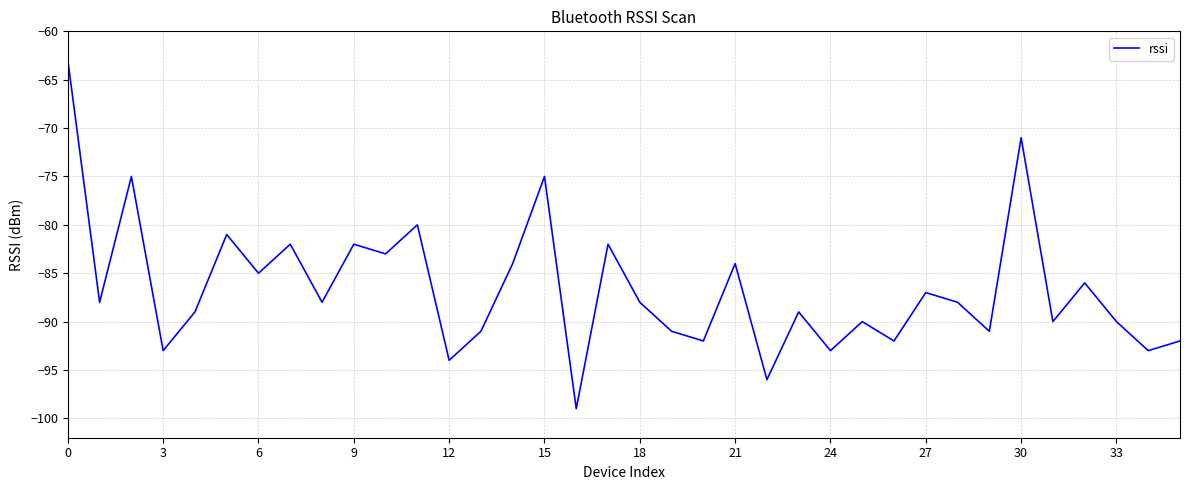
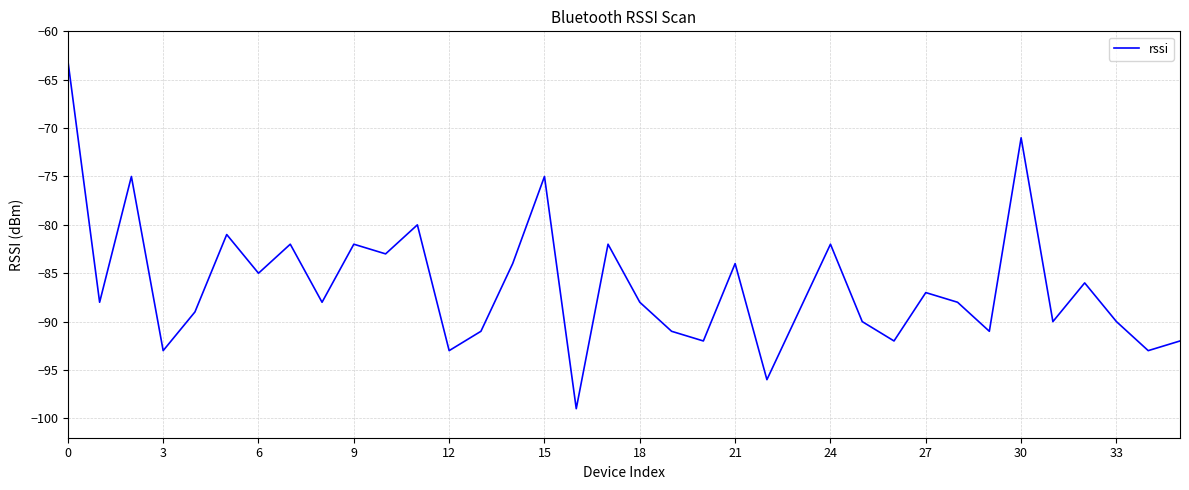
  {
    "0": -63,
    "3": -93,
    "6": -85,
    "9": -82,
-   "12": -94,
+   "12": -93,
    "15": -75,
    "18": -88,
    "21": -84,
-   "24": -93,
+   "24": -82,
    "27": -87,
    "30": -71,
    "33": -90
  }
